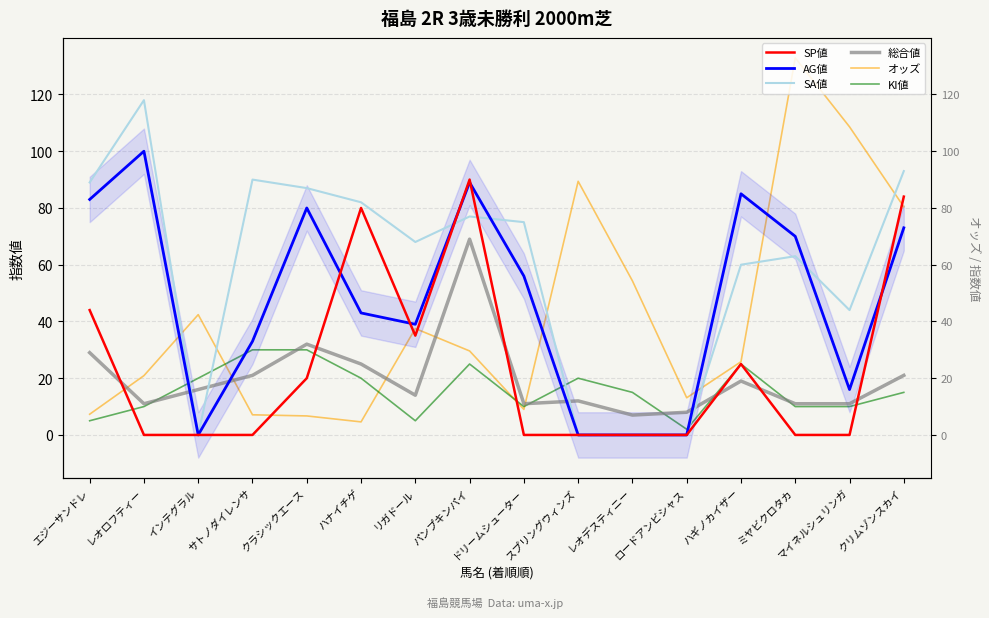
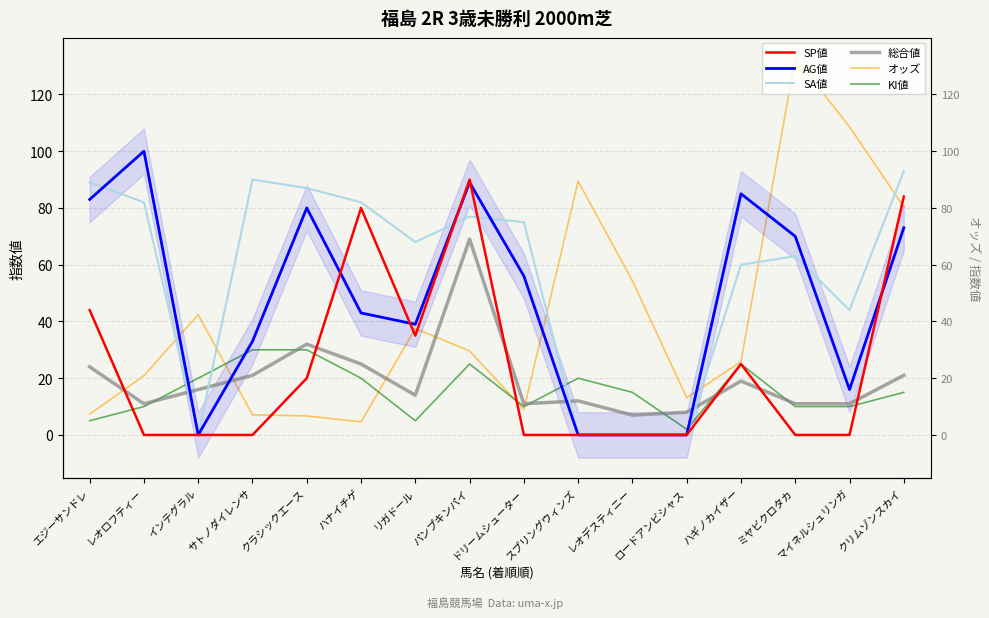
  {
    "SP値": {
      "エジーサンドレ": 44,
      "レオロフティー": 0,
      "サトノダイレンサ": 0,
      "クラシックエース": 20,
      "ハナイチゲ": 80,
      "リガドール": 35,
      "パンプキンパイ": 90,
      "ドリームシューター": 0,
      "ミヤビクロタカ": 0,
      "マイネルシュリンガ": 0,
      "クリムゾンスカイ": 84
    },
    "SA値": {
      "エジーサンドレ": 89,
-     "レオロフティー": 118,
+     "レオロフティー": 82,
      "サトノダイレンサ": 90,
      "クラシックエース": 87,
      "ハナイチゲ": 82,
      "リガドール": 68,
      "パンプキンパイ": 77,
      "ドリームシューター": 75,
      "ハギノカイザー": 60,
      "ミヤビクロタカ": 63,
      "マイネルシュリンガ": 44,
      "クリムゾンスカイ": 93
    },
    "総合値": {
-     "エジーサンドレ": 29,
+     "エジーサンドレ": 24,
      "レオロフティー": 11,
      "インテグラル": 16,
      "サトノダイレンサ": 21,
      "クラシックエース": 32,
      "ハナイチゲ": 25,
      "リガドール": 14,
      "パンプキンパイ": 69,
      "ドリームシューター": 11,
      "スプリングウィンズ": 12,
      "レオデスティニー": 7,
      "ハギノカイザー": 19,
      "ミヤビクロタカ": 11,
      "マイネルシュリンガ": 11,
      "クリムゾンスカイ": 21
    },
    "オッズ": {
      "エジーサンドレ": 7,
      "レオロフティー": 21,
      "インテグラル": 42,
      "サトノダイレンサ": 7,
      "クラシックエース": 7,
      "ハナイチゲ": 5,
      "リガドール": 38,
      "パンプキンパイ": 30,
      "ドリームシューター": 9,
      "スプリングウィンズ": 89,
      "レオデスティニー": 54,
      "ロードアンビシャス": 13,
      "マイネルシュリンガ": 109
    },
    "KI値": {
      "エジーサンドレ": 5,
      "レオロフティー": 10,
      "インテグラル": 20,
      "サトノダイレンサ": 30,
      "クラシックエース": 30,
      "ハナイチゲ": 20,
      "リガドール": 5,
      "パンプキンパイ": 25,
      "ドリームシューター": 10,
      "スプリングウィンズ": 20,
      "レオデスティニー": 15,
      "ロードアンビシャス": 2,
      "ミヤビクロタカ": 10,
      "マイネルシュリンガ": 10,
      "クリムゾンスカイ": 15
    }
  }
